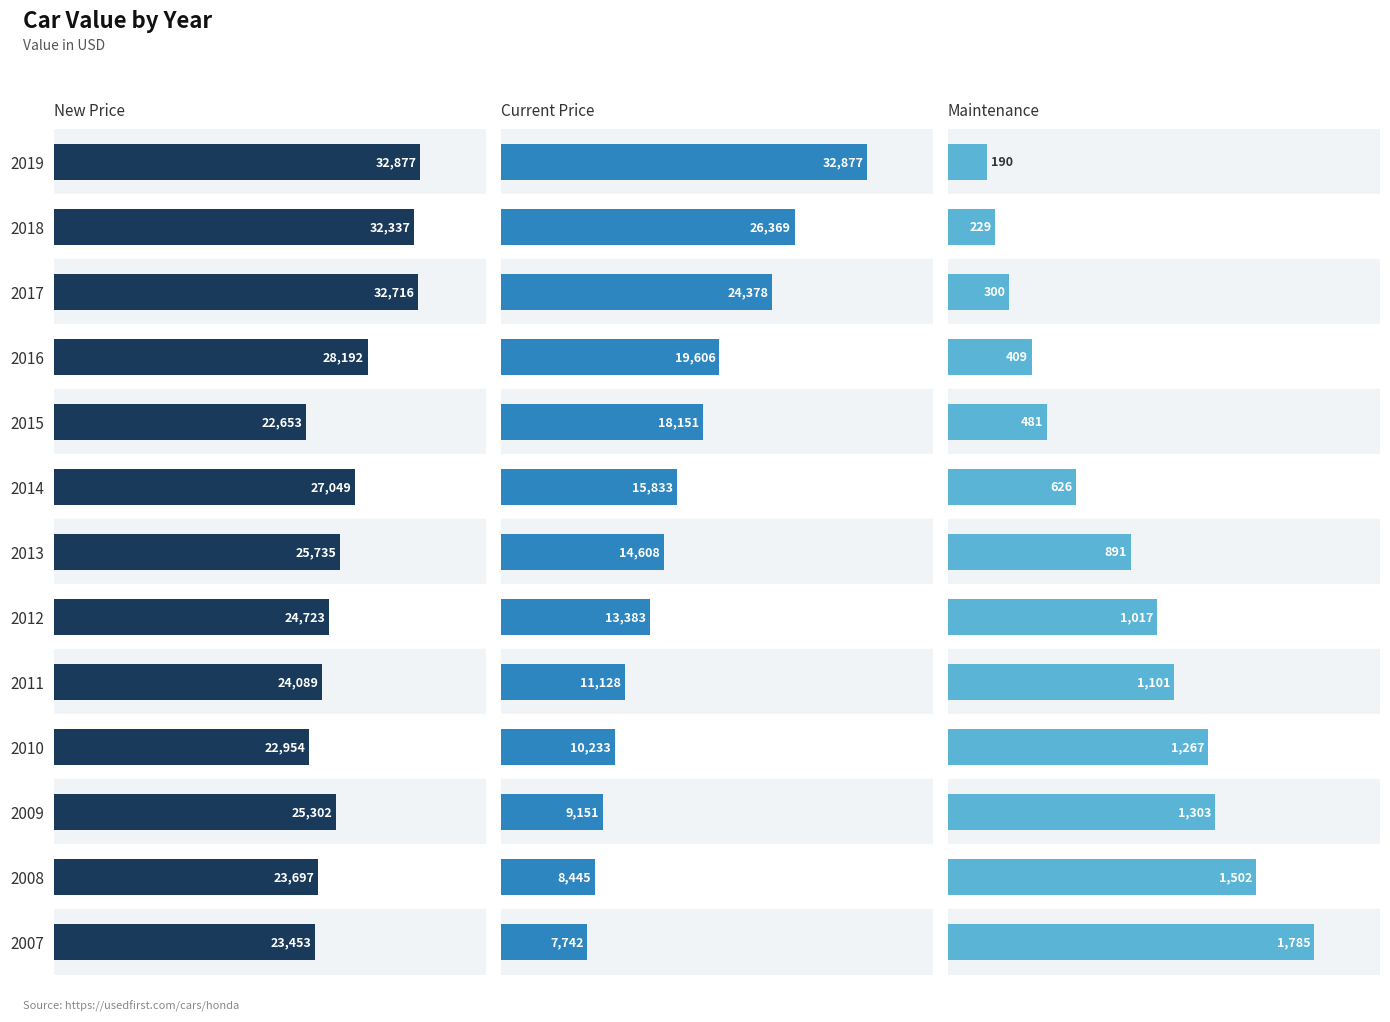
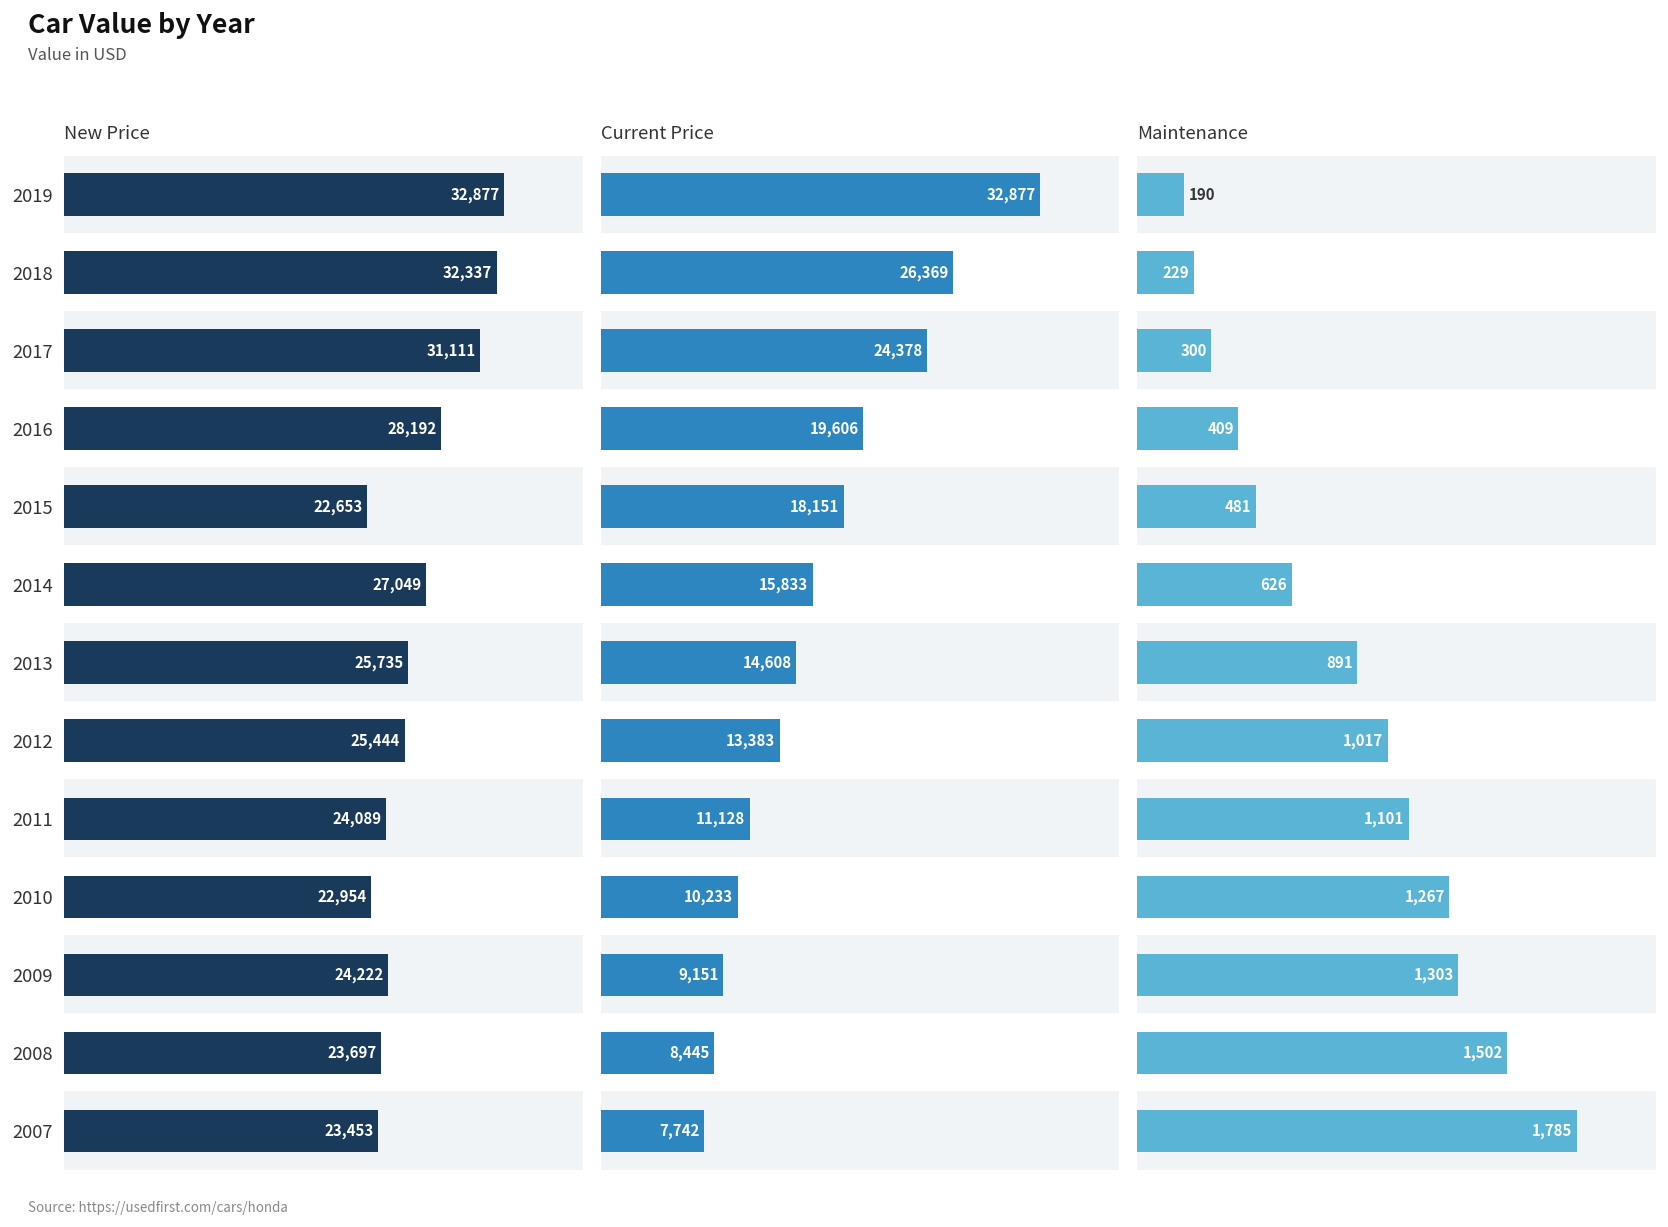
  {
    "New Price": {
      "2019": "32,877",
      "2018": "32,337",
-     "2017": "32,716",
+     "2017": "31,111",
      "2016": "28,192",
      "2015": "22,653",
      "2014": "27,049",
      "2013": "25,735",
-     "2012": "24,723",
+     "2012": "25,444",
      "2011": "24,089",
      "2010": "22,954",
-     "2009": "25,302",
+     "2009": "24,222",
      "2008": "23,697",
      "2007": "23,453"
    }
  }
